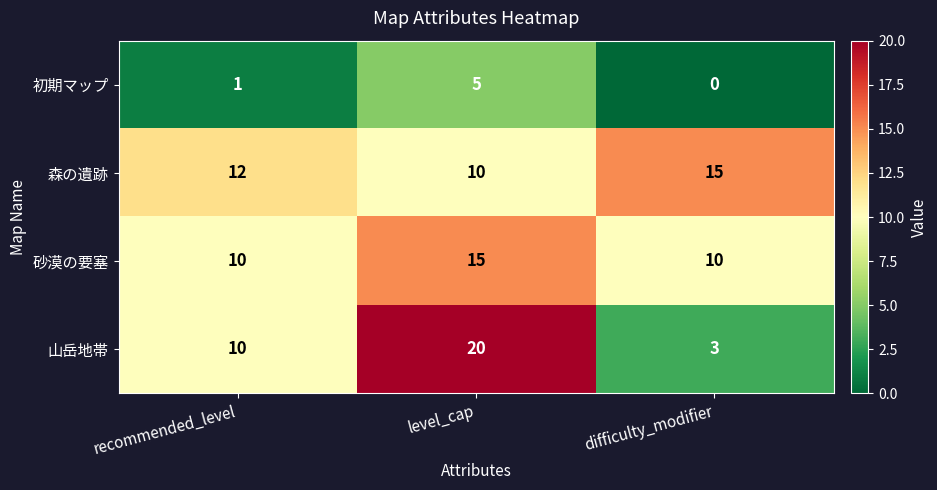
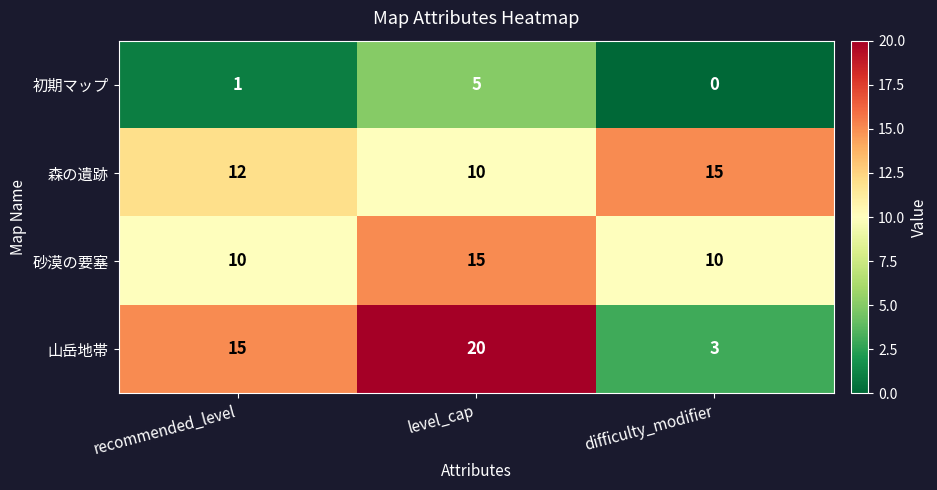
  {
    "初期マップ": {
      "recommended_level": 1,
      "level_cap": 5,
      "difficulty_modifier": 0
    },
    "森の遺跡": {
      "recommended_level": 12,
      "level_cap": 10,
      "difficulty_modifier": 15
    },
    "砂漠の要塞": {
      "recommended_level": 10,
      "level_cap": 15,
      "difficulty_modifier": 10
    },
    "山岳地帯": {
-     "recommended_level": 10,
+     "recommended_level": 15,
      "level_cap": 20,
      "difficulty_modifier": 3
    }
  }
